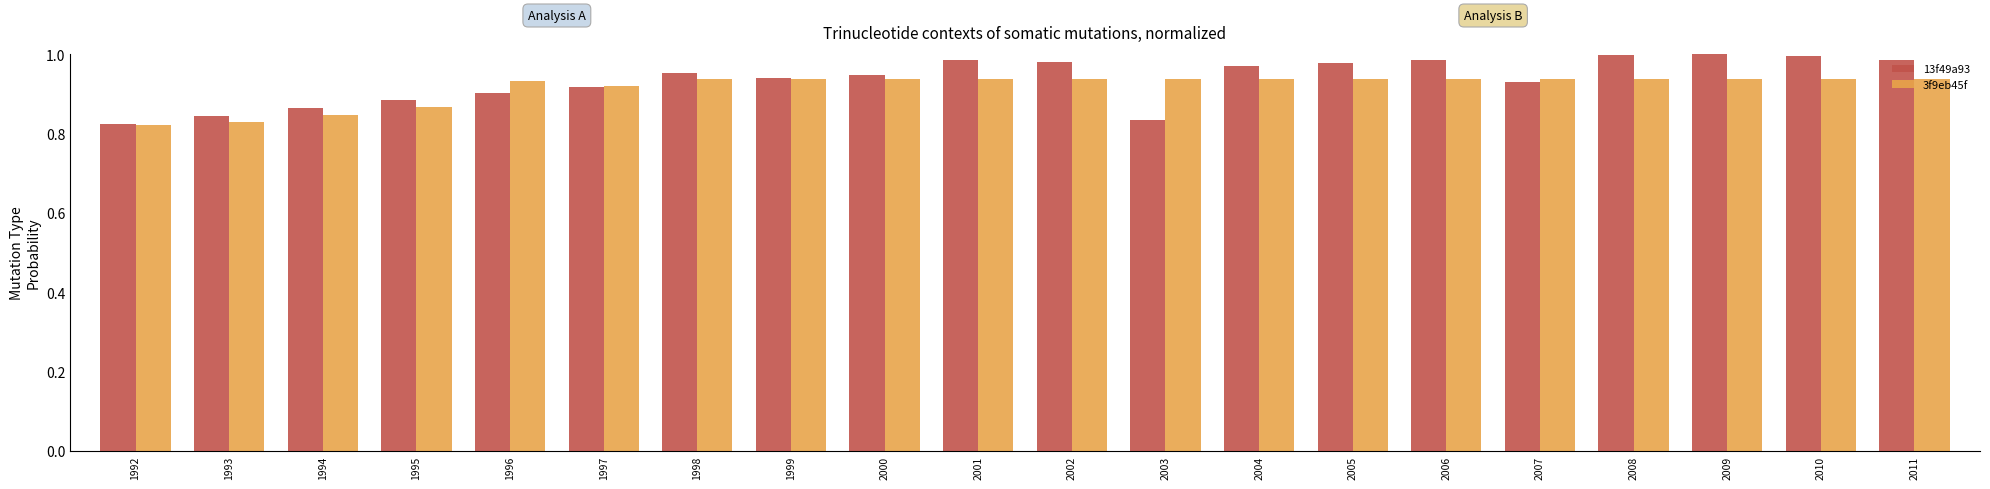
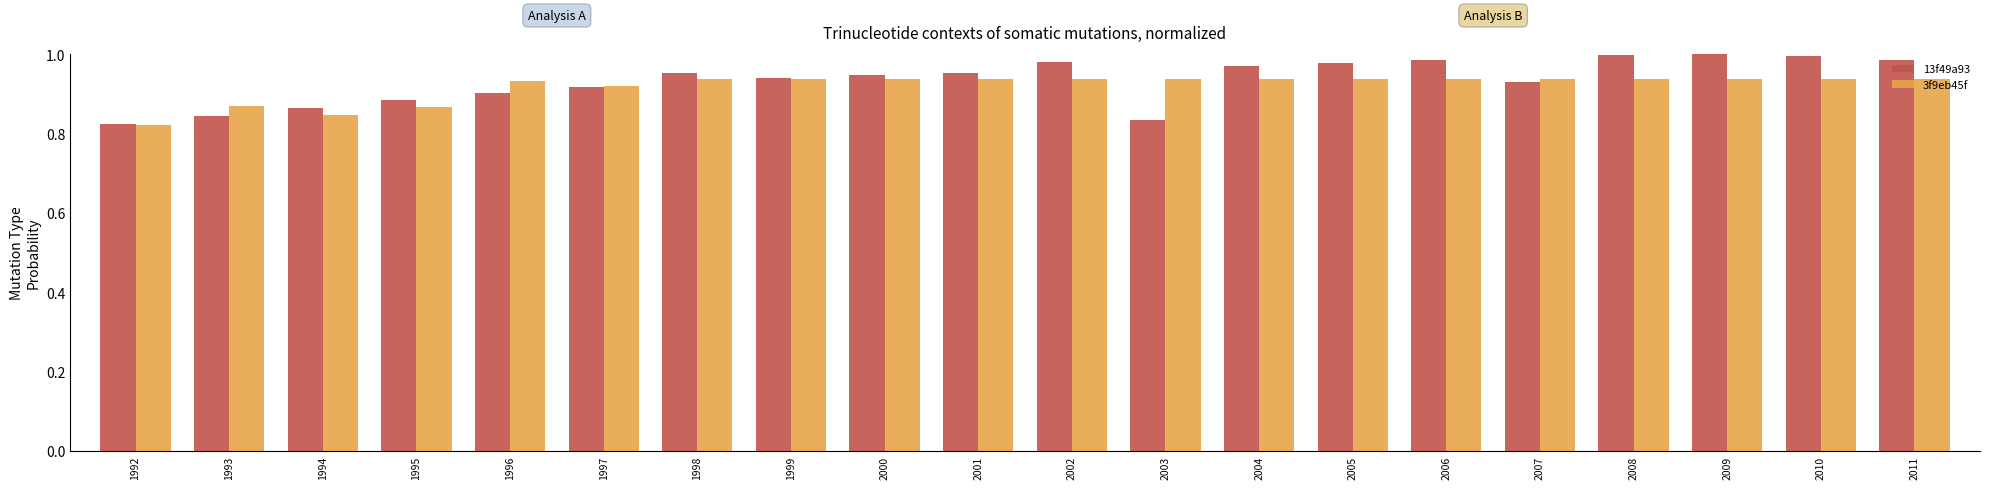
  {
    "13f49a93": {
      "1992": 0.82,
      "1993": 0.84,
      "1994": 0.86,
      "1995": 0.88,
      "1996": 0.90,
      "1997": 0.92,
      "1998": 0.95,
      "1999": 0.94,
      "2000": 0.95,
-     "2001": 0.99,
+     "2001": 0.95,
      "2002": 0.98,
      "2003": 0.83,
      "2004": 0.97,
      "2005": 0.98,
      "2006": 0.99,
      "2007": 0.93,
      "2008": 1.00,
      "2009": 1.00,
      "2010": 1.00,
      "2011": 0.99
    },
    "3f9eb45f": {
      "1992": 0.82,
-     "1993": 0.83,
+     "1993": 0.87,
      "1994": 0.85,
      "1995": 0.87,
      "1996": 0.93,
      "1997": 0.92,
      "1998": 0.94,
      "1999": 0.94,
      "2000": 0.94,
      "2001": 0.94,
      "2002": 0.94,
      "2003": 0.94,
      "2004": 0.94,
      "2005": 0.94,
      "2006": 0.94,
      "2007": 0.94,
      "2008": 0.94,
      "2009": 0.94,
      "2010": 0.94,
      "2011": 0.94
    }
  }
